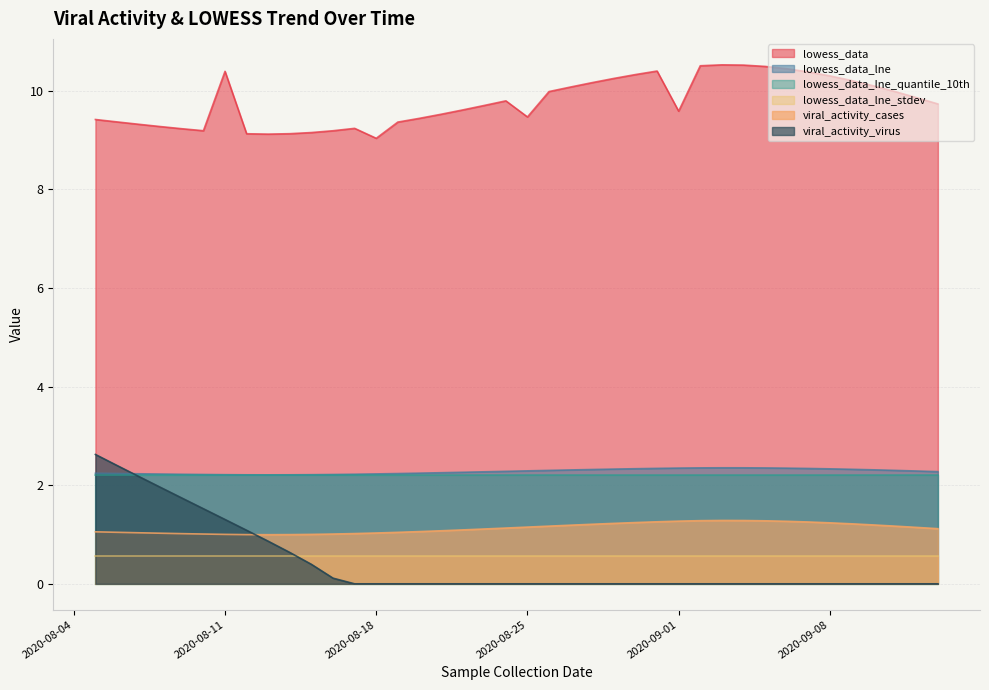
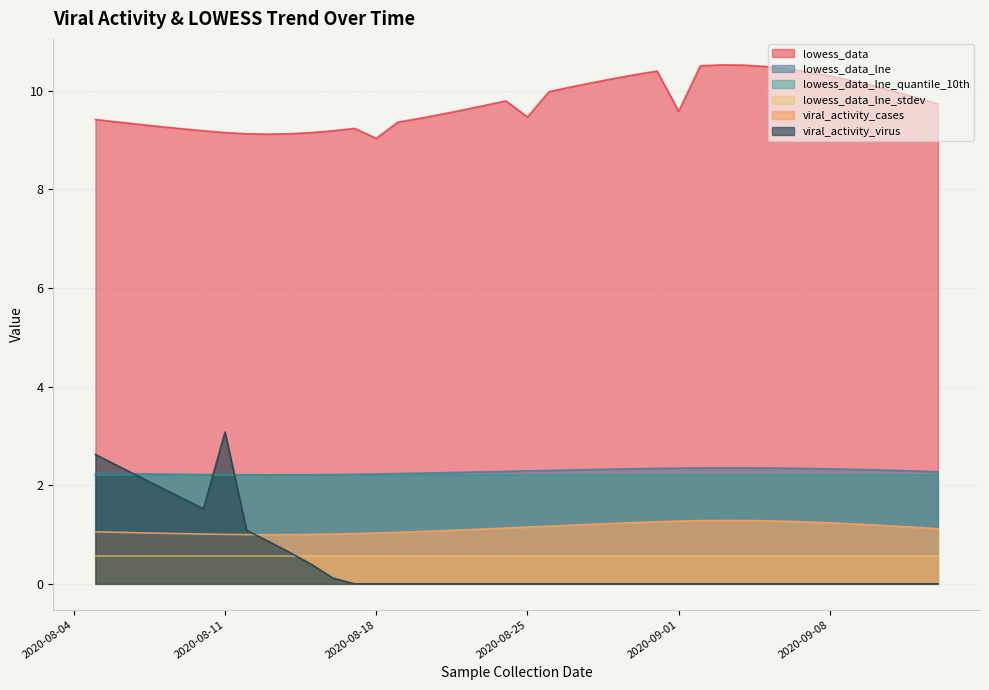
  {
    "lowess_data": {
-     "2020-08-11": 10.4,
+     "2020-08-11": 9.2,
      "2020-08-18": 9.0,
      "2020-08-25": 9.5,
      "2020-09-01": 9.6
    },
    "viral_activity_virus": {
-     "2020-08-11": 1.3,
+     "2020-08-11": 3.1,
      "2020-08-18": 0.0,
      "2020-08-25": 0.0,
      "2020-09-01": 0.0,
      "2020-09-08": 0.0
    }
  }
